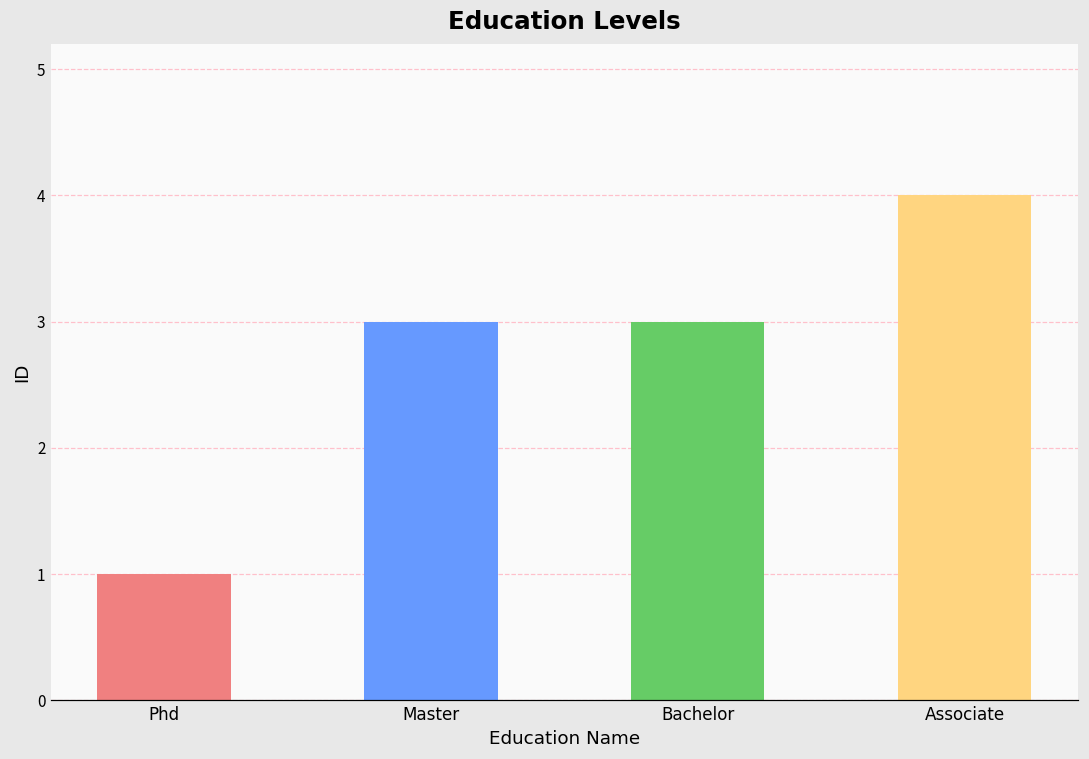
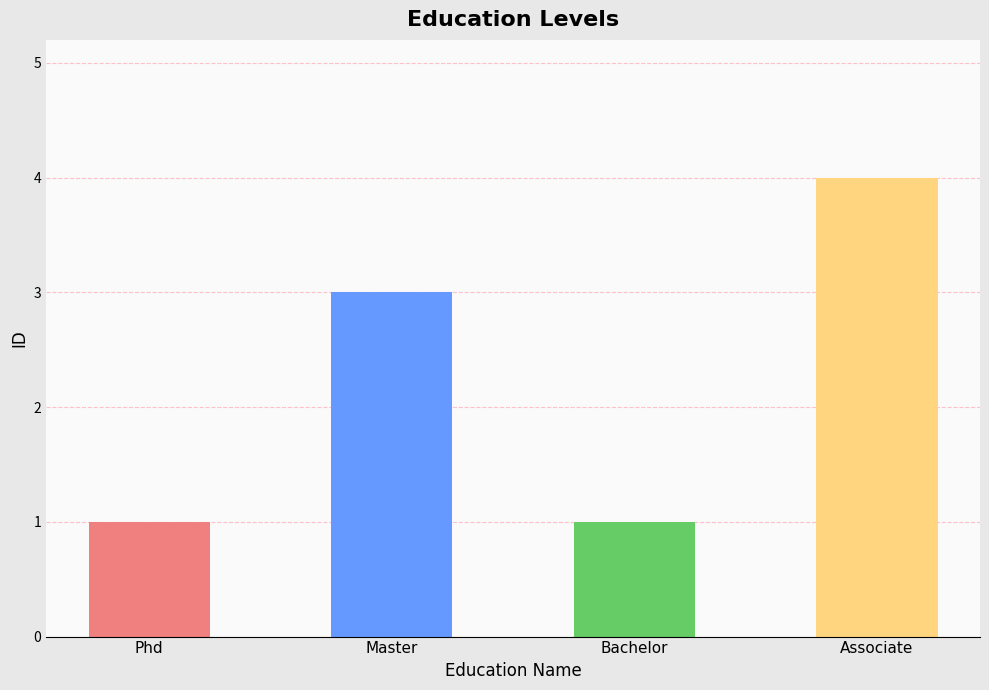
  {
    "Phd": 1,
    "Master": 3,
-   "Bachelor": 3,
+   "Bachelor": 1,
    "Associate": 4
  }
